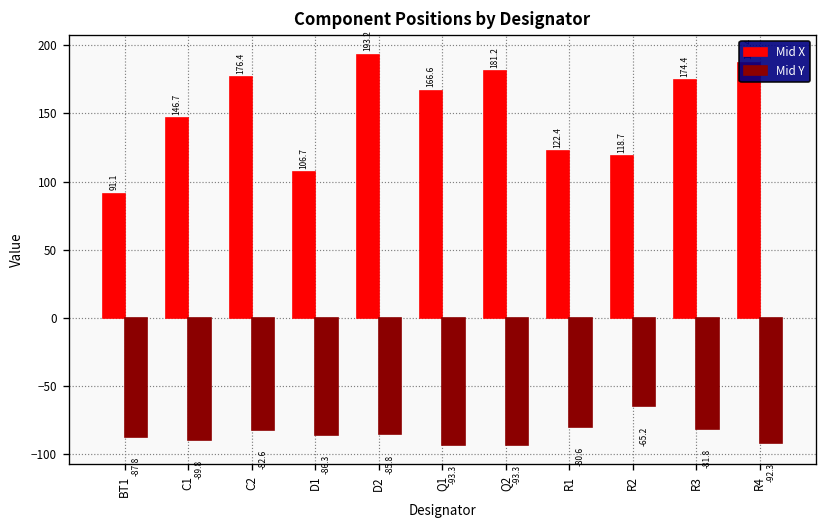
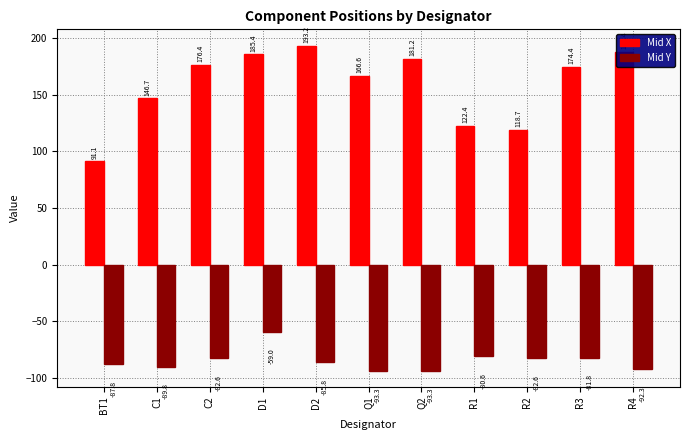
  {
    "Mid X": {
      "BT1": 91.1,
      "C1": 146.7,
      "C2": 176.4,
-     "D1": 106.7,
+     "D1": 185.4,
      "D2": 193.2,
      "Q1": 166.6,
      "Q2": 181.2,
      "R1": 122.4,
      "R2": 118.7,
      "R3": 174.4
    },
    "Mid Y": {
      "BT1": -87.8,
      "C1": -89.8,
      "C2": -82.6,
-     "D1": -86.3,
+     "D1": -59.0,
      "D2": -85.8,
      "Q1": -93.3,
      "Q2": -93.3,
      "R1": -80.6,
-     "R2": -65.2,
+     "R2": -82.6,
      "R3": -81.8,
      "R4": -92.3
    }
  }
